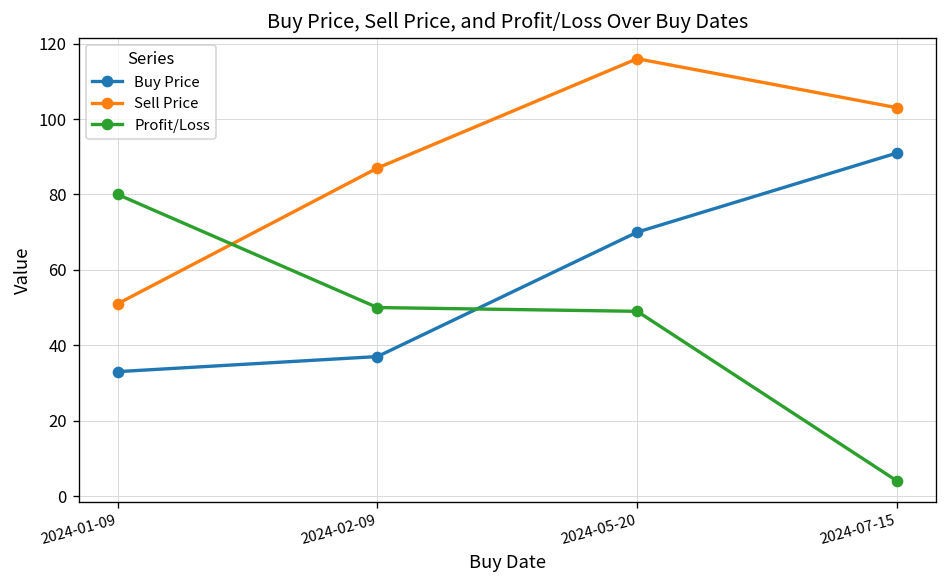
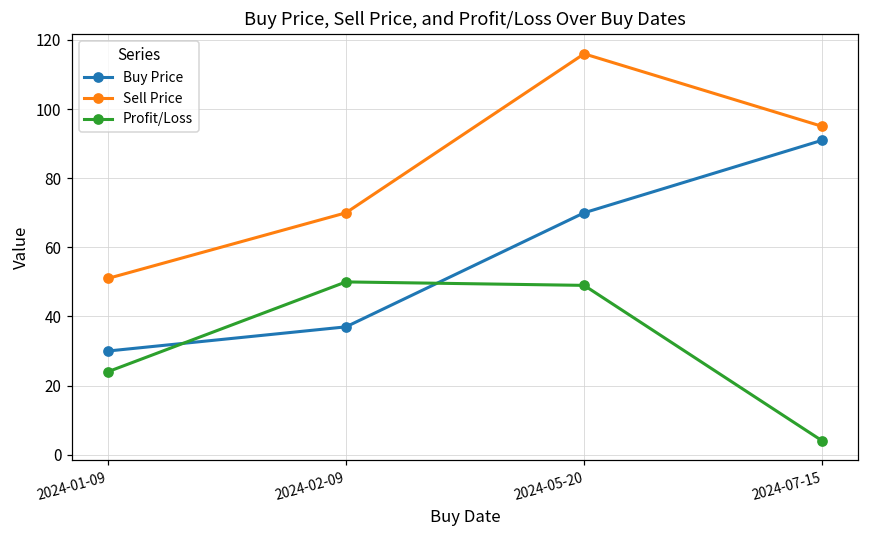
  {
    "Buy Price": {
-     "2024-01-09": 33,
+     "2024-01-09": 30,
      "2024-02-09": 37,
      "2024-05-20": 70,
      "2024-07-15": 91
    },
    "Sell Price": {
      "2024-01-09": 51,
-     "2024-02-09": 87,
+     "2024-02-09": 70,
      "2024-05-20": 116,
-     "2024-07-15": 103
+     "2024-07-15": 95
    },
    "Profit/Loss": {
-     "2024-01-09": 80,
+     "2024-01-09": 24,
      "2024-02-09": 50,
      "2024-05-20": 49,
      "2024-07-15": 4
    }
  }
